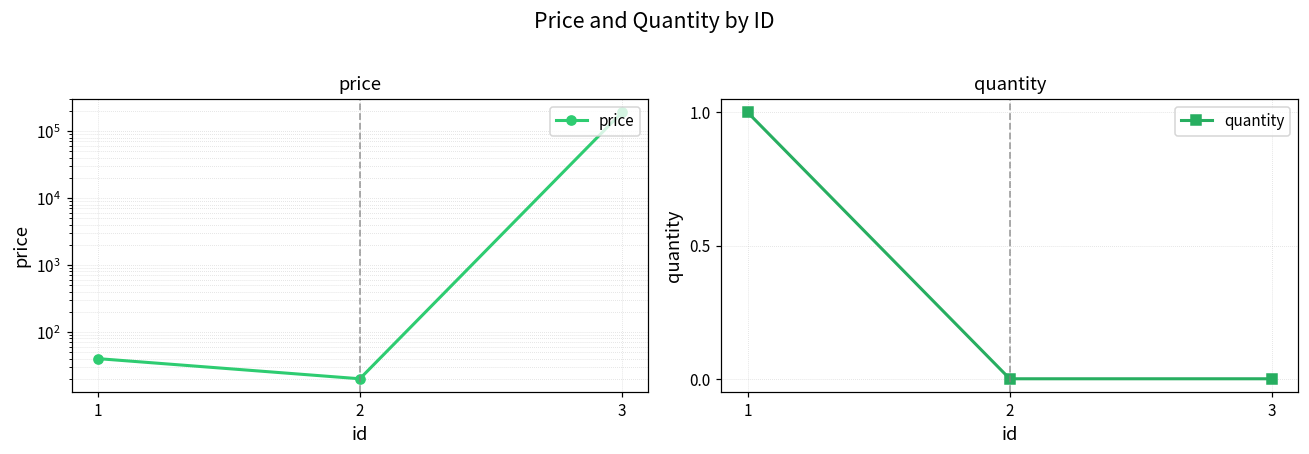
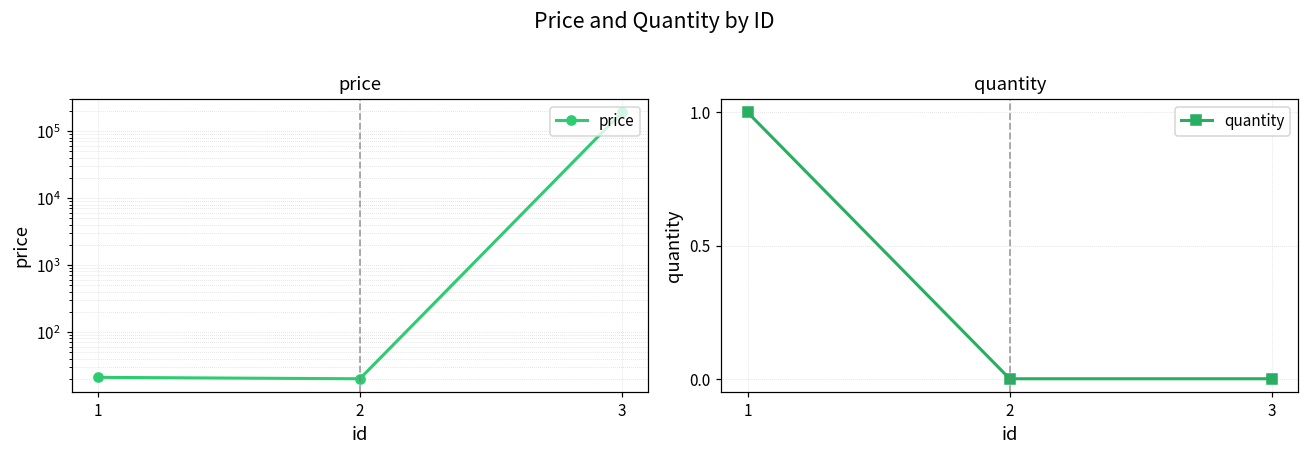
  {
    "price": {
-     "1": 40,
+     "1": 21,
      "2": 20
    },
    "quantity": {
      "1": 1.00,
      "2": 0.00,
      "3": 0.00
    }
  }
